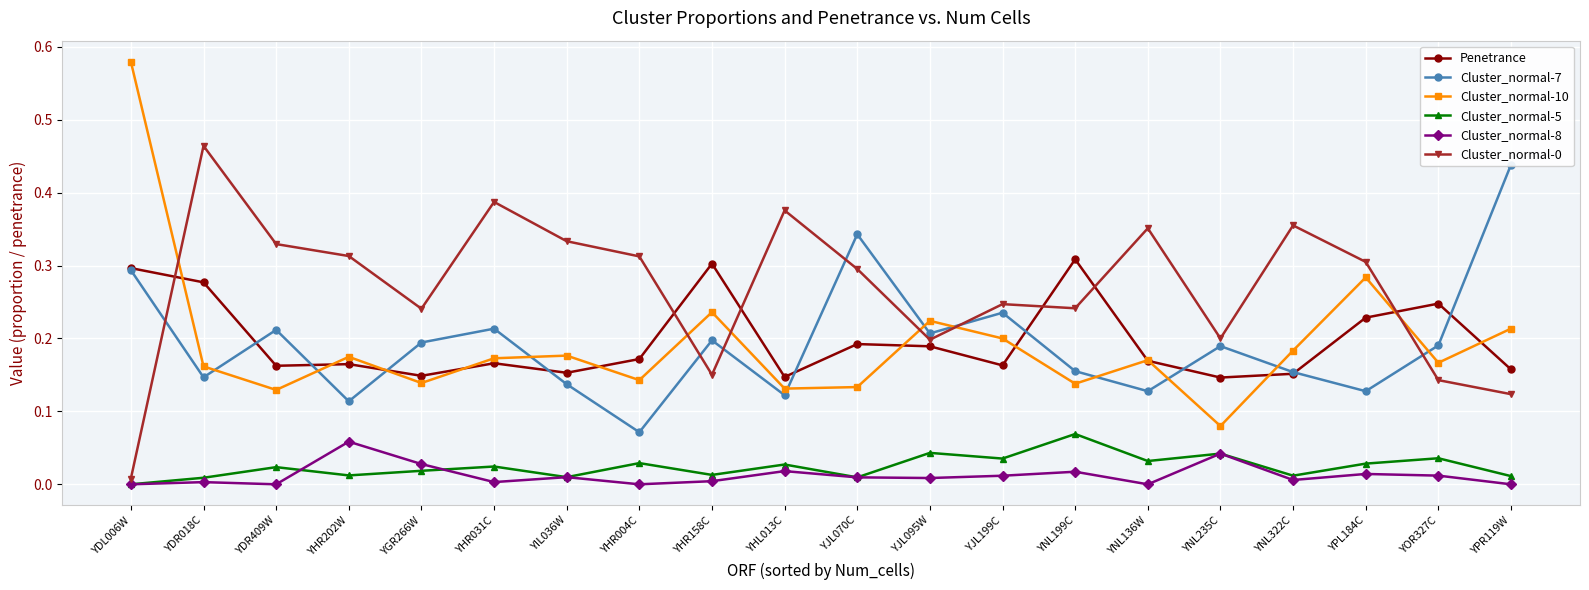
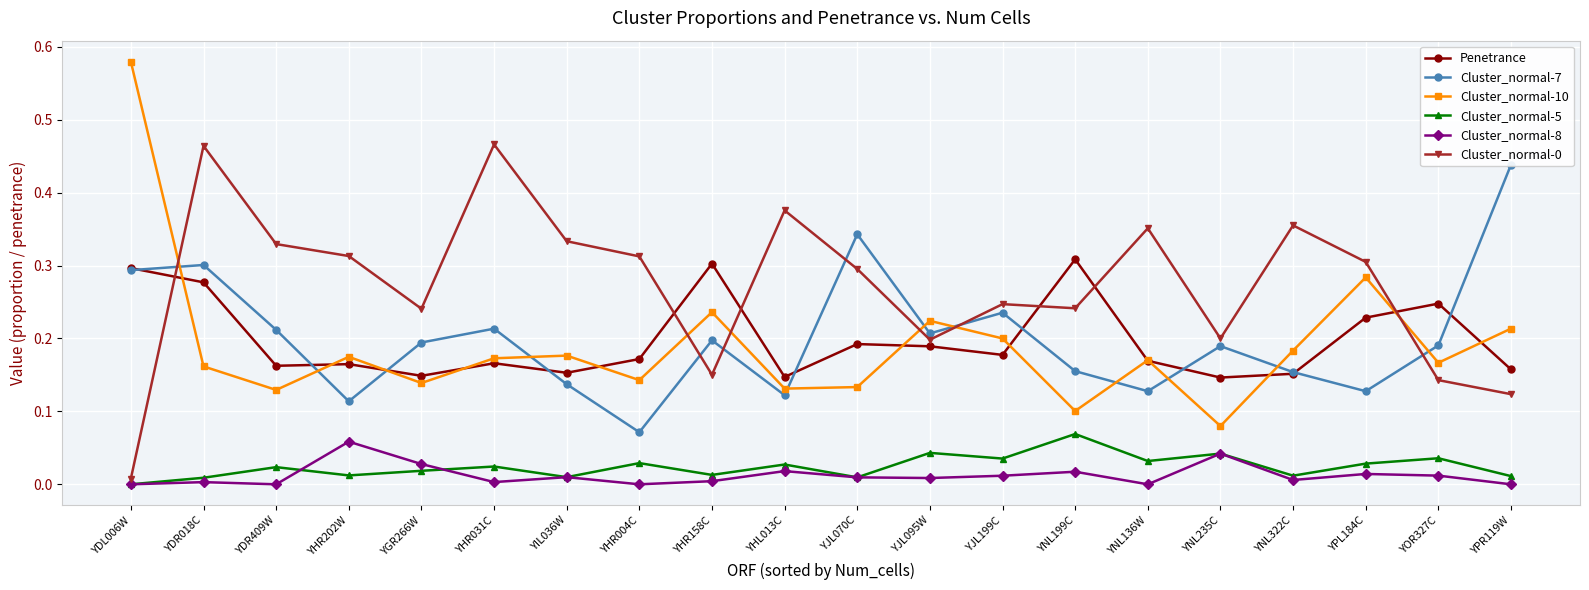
  {
    "Penetrance": {
      "YDR018C": 0.28,
      "YDR409W": 0.16,
      "YHR202W": 0.16,
      "YGR266W": 0.15,
      "YHR031C": 0.17,
      "YIL036W": 0.15,
      "YHR004C": 0.17,
      "YHR158C": 0.30,
      "YHL013C": 0.15,
      "YJL070C": 0.19,
      "YJL095W": 0.19,
-     "YJL199C": 0.16,
+     "YJL199C": 0.18,
      "YNL199C": 0.31,
      "YNL235C": 0.15,
      "YPL184C": 0.23,
      "YOR327C": 0.25,
      "YPR119W": 0.16
    },
    "Cluster_normal-7": {
-     "YDR018C": 0.15,
+     "YDR018C": 0.30,
      "YDR409W": 0.21,
      "YHR202W": 0.11,
      "YGR266W": 0.19,
      "YHR031C": 0.21,
      "YIL036W": 0.14,
      "YHR004C": 0.07,
      "YHR158C": 0.20,
      "YHL013C": 0.12,
      "YJL070C": 0.34,
      "YJL095W": 0.21,
      "YJL199C": 0.24,
      "YNL199C": 0.16,
      "YNL136W": 0.13,
      "YNL235C": 0.19,
      "YPL184C": 0.13,
      "YOR327C": 0.19
    },
    "Cluster_normal-10": {
      "YDL006W": 0.58,
      "YDR018C": 0.16,
      "YDR409W": 0.13,
      "YHR202W": 0.17,
      "YGR266W": 0.14,
      "YHR031C": 0.17,
      "YIL036W": 0.18,
      "YHR004C": 0.14,
      "YHR158C": 0.24,
      "YHL013C": 0.13,
      "YJL070C": 0.13,
      "YJL095W": 0.22,
      "YJL199C": 0.20,
-     "YNL199C": 0.14,
+     "YNL199C": 0.10,
      "YNL235C": 0.08,
      "YNL322C": 0.18,
      "YPL184C": 0.28,
      "YOR327C": 0.17,
      "YPR119W": 0.21
    },
    "Cluster_normal-5": {
      "YDR018C": 0.01,
      "YDR409W": 0.02,
      "YHR202W": 0.01,
      "YGR266W": 0.02,
      "YHR031C": 0.02,
      "YHR004C": 0.03,
      "YHR158C": 0.01,
      "YHL013C": 0.03,
      "YJL095W": 0.04,
      "YJL199C": 0.04,
      "YNL199C": 0.07,
      "YNL136W": 0.03,
      "YNL322C": 0.01,
      "YPL184C": 0.03,
      "YOR327C": 0.04,
      "YPR119W": 0.01
    },
    "Cluster_normal-8": {
      "YDR018C": 0.00,
      "YDR409W": 0.00,
      "YHR202W": 0.06,
      "YGR266W": 0.03,
      "YHR031C": 0.00,
      "YHR004C": 0.00,
      "YHR158C": 0.00,
      "YHL013C": 0.02,
      "YJL095W": 0.01,
      "YJL199C": 0.01,
      "YNL199C": 0.02,
      "YNL136W": 0.00,
      "YNL322C": 0.01,
      "YPL184C": 0.01,
      "YOR327C": 0.01,
      "YPR119W": 0.00
    },
    "Cluster_normal-0": {
      "YDL006W": 0.01,
      "YDR018C": 0.46,
      "YDR409W": 0.33,
      "YHR202W": 0.31,
      "YGR266W": 0.24,
-     "YHR031C": 0.39,
+     "YHR031C": 0.47,
      "YIL036W": 0.33,
      "YHR004C": 0.31,
      "YHR158C": 0.15,
      "YHL013C": 0.38,
      "YJL070C": 0.30,
      "YJL095W": 0.20,
      "YJL199C": 0.25,
      "YNL199C": 0.24,
      "YNL136W": 0.35,
      "YNL235C": 0.20,
      "YNL322C": 0.36,
      "YPL184C": 0.30,
      "YOR327C": 0.14,
      "YPR119W": 0.12
    }
  }
